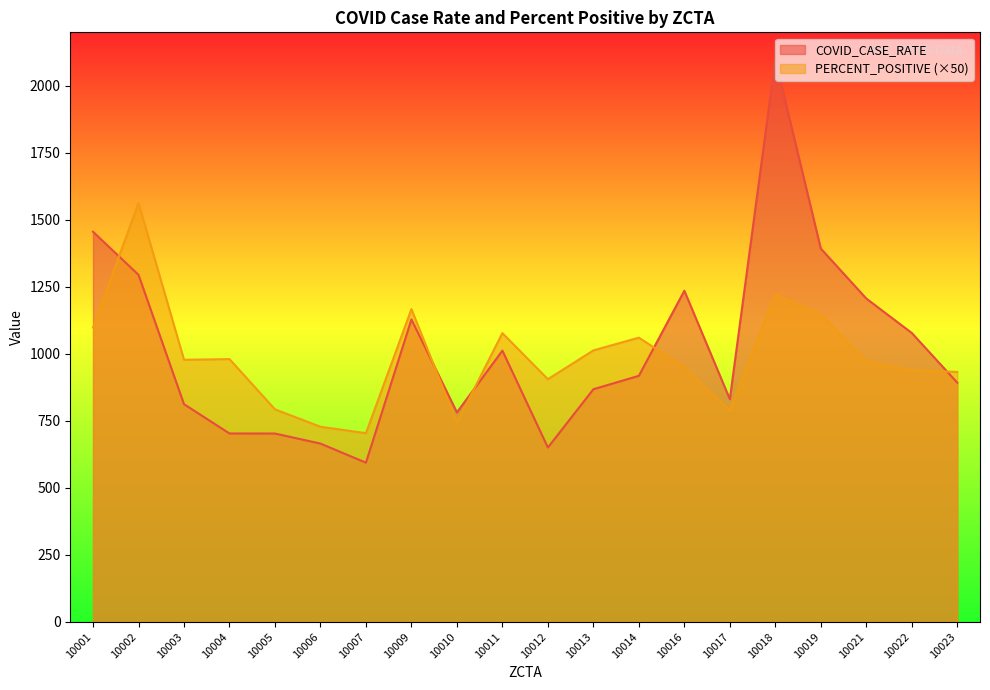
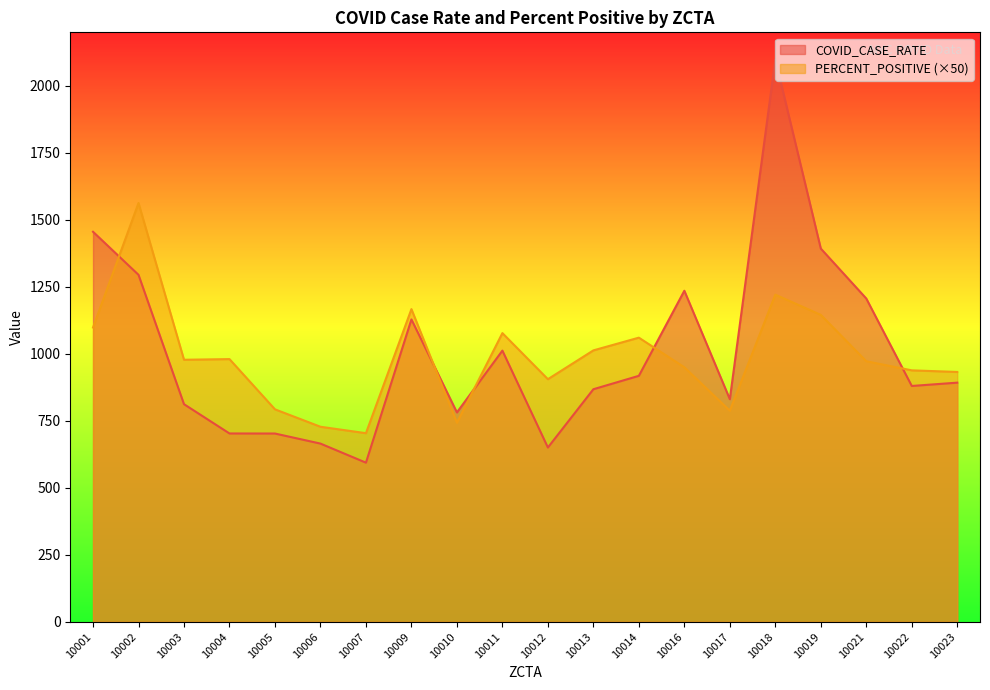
  {
    "COVID_CASE_RATE": {
      "10001": 1460,
      "10002": 1300,
      "10003": 810,
      "10004": 700,
      "10005": 700,
      "10006": 670,
      "10007": 590,
      "10009": 1130,
      "10010": 780,
      "10011": 1010,
      "10012": 650,
      "10013": 870,
      "10014": 920,
      "10016": 1240,
      "10017": 830,
      "10019": 1390,
      "10021": 1210,
-     "10022": 1080,
+     "10022": 880,
      "10023": 890
    },
    "PERCENT_POSITIVE (×50)": {
      "10001": 1100,
      "10002": 1560,
      "10003": 980,
      "10004": 980,
      "10005": 790,
      "10006": 730,
      "10007": 700,
      "10009": 1170,
      "10010": 740,
      "10011": 1080,
      "10012": 910,
      "10013": 1010,
      "10014": 1060,
      "10016": 950,
      "10017": 790,
      "10018": 1220,
      "10019": 1150,
      "10021": 970,
      "10022": 940,
      "10023": 930
    }
  }
